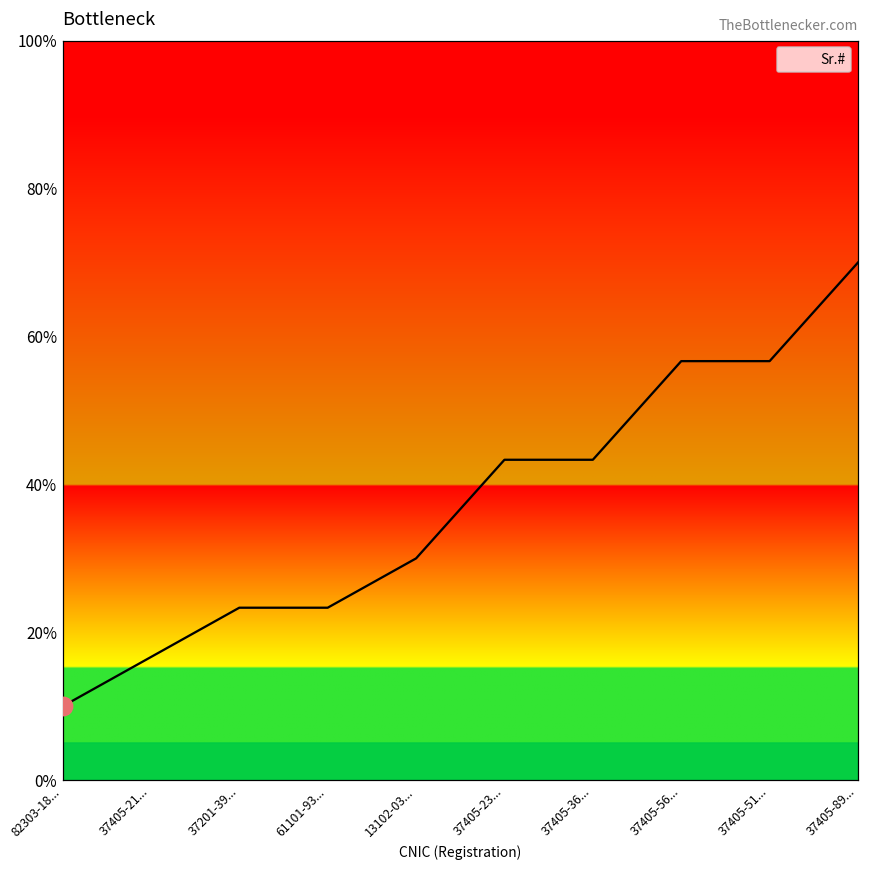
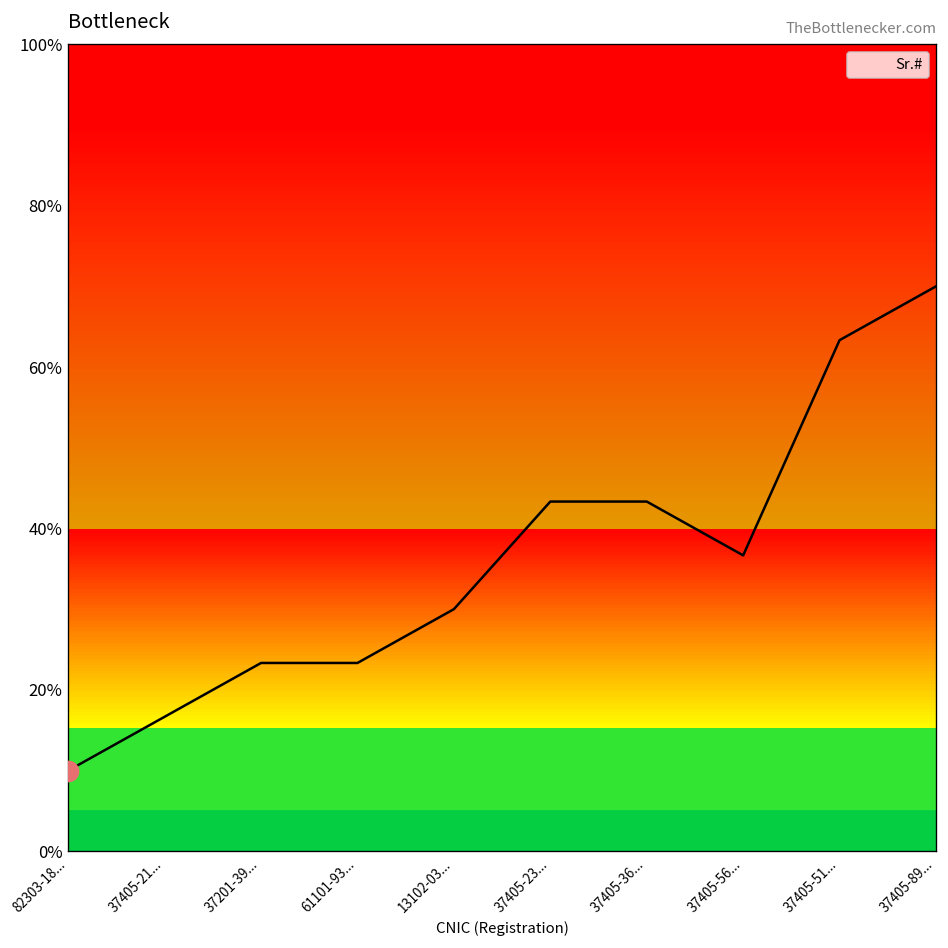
  {
    "Sr.#": {
      "37405-21...": "17%",
      "37201-39...": "23%",
      "61101-93...": "23%",
      "13102-03...": "30%",
      "37405-23...": "43%",
      "37405-36...": "43%",
-     "37405-56...": "57%",
-     "37405-51...": "57%",
+     "37405-56...": "37%",
+     "37405-51...": "63%",
      "37405-89...": "70%"
    }
  }
